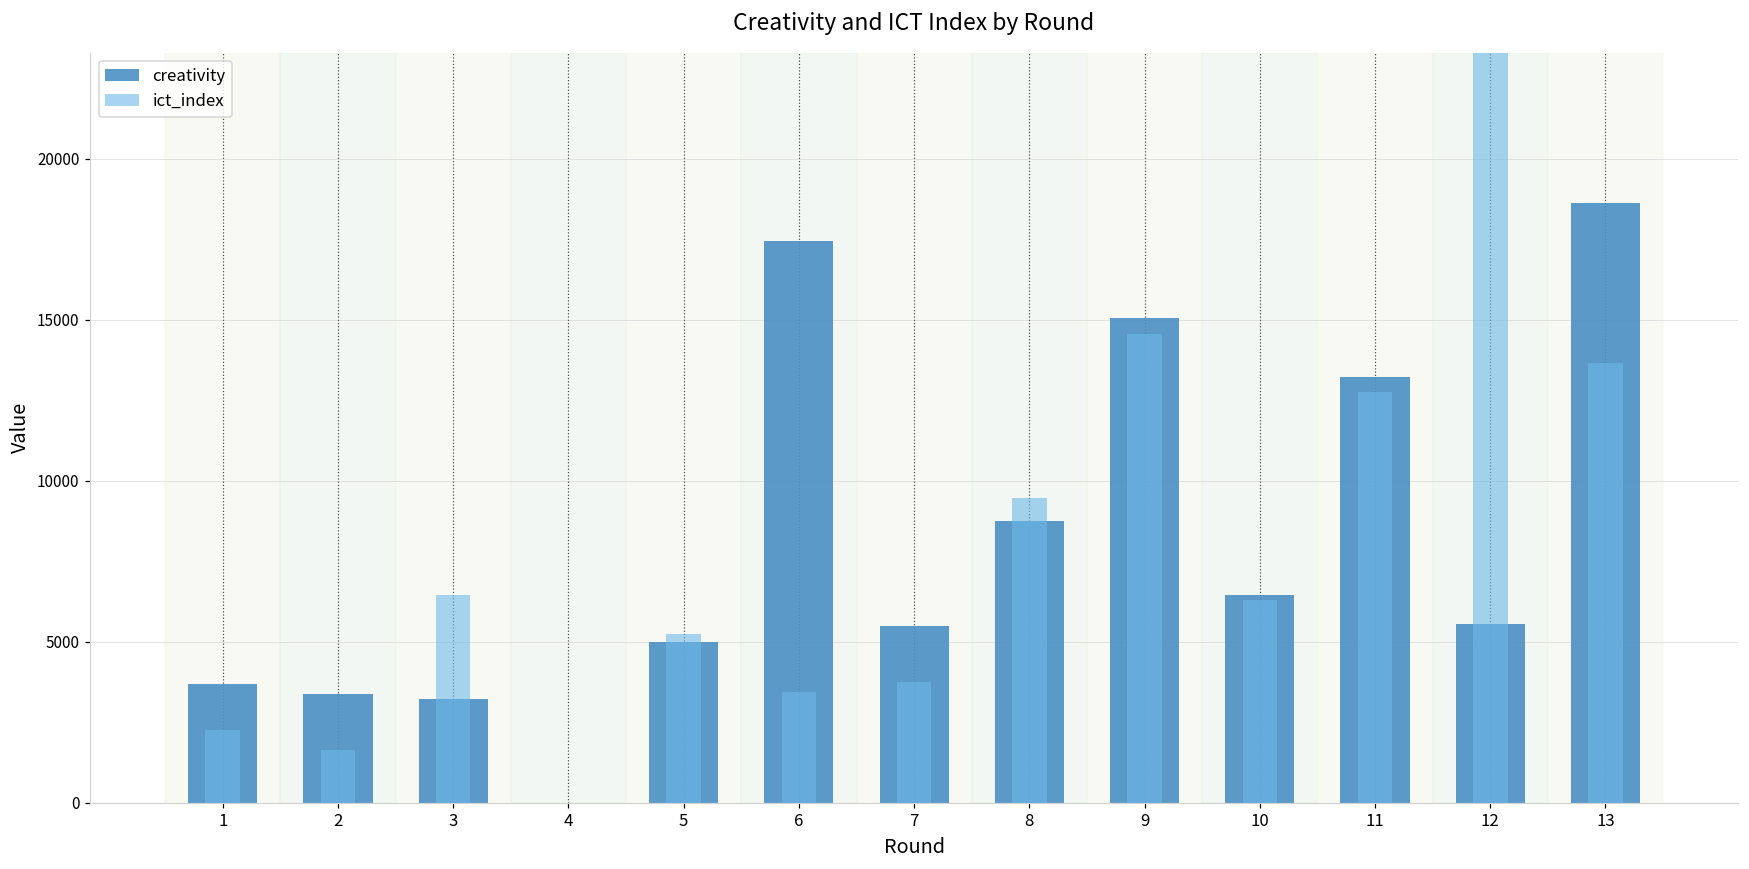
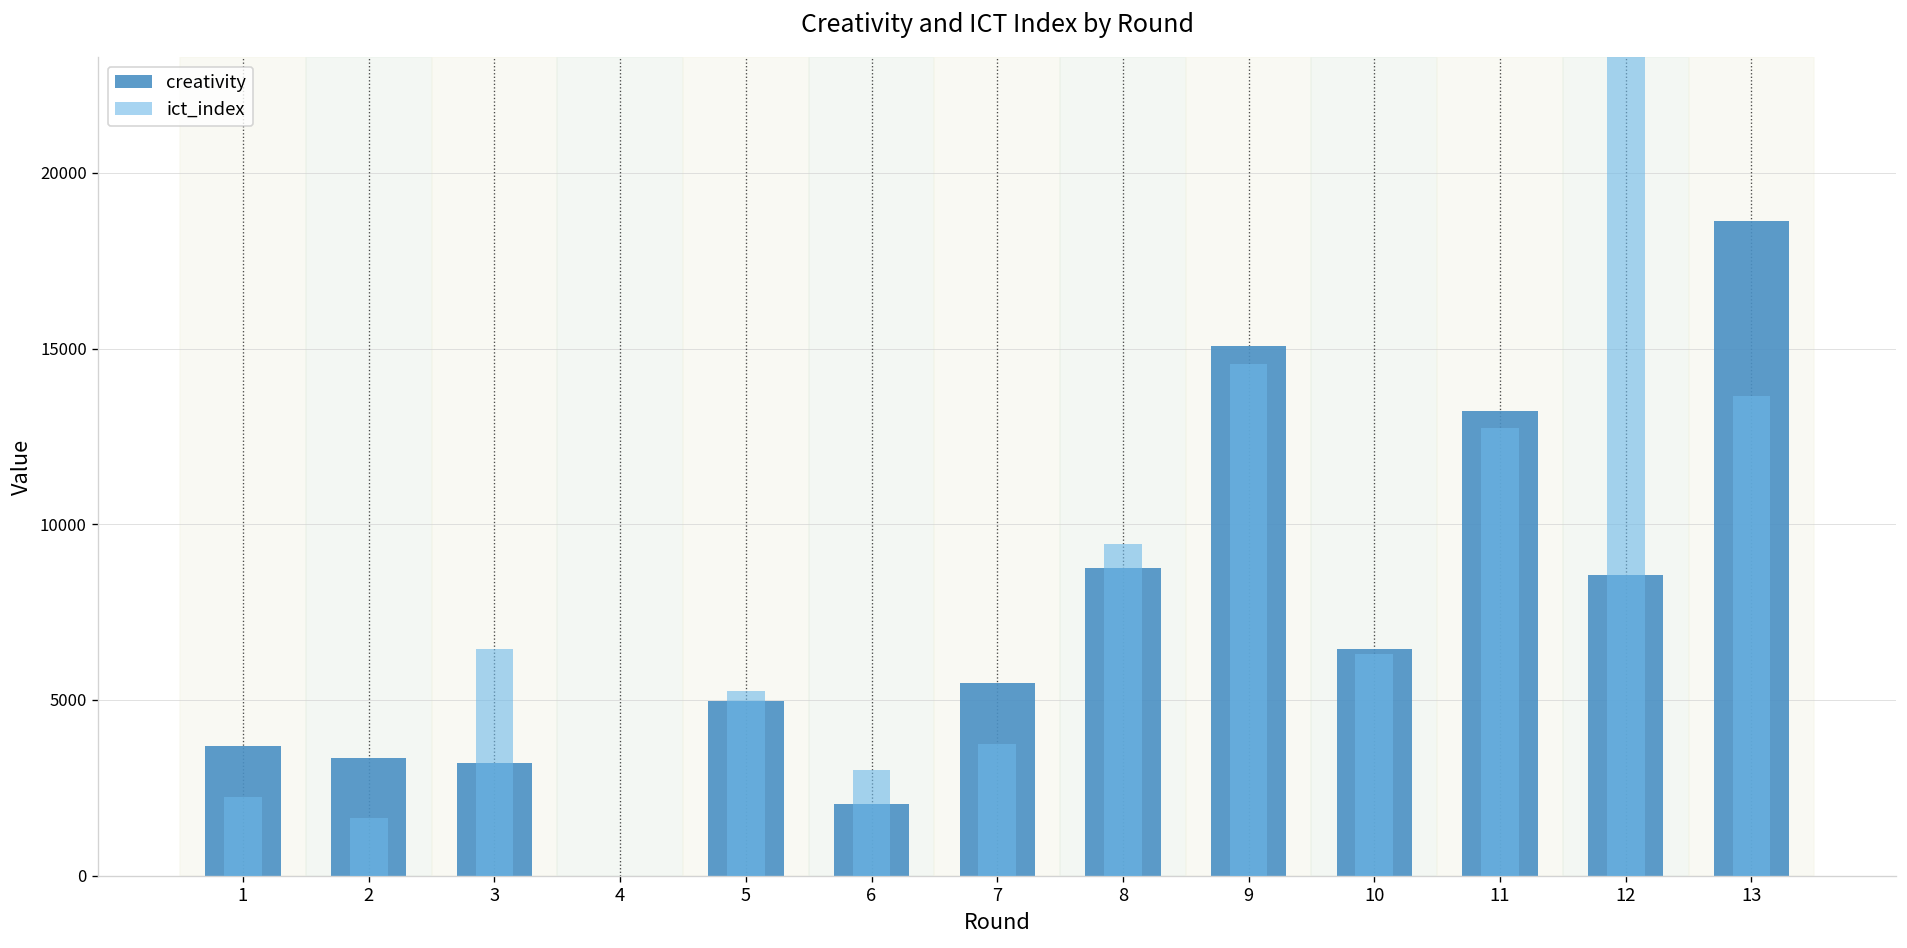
  {
    "creativity": {
      "1": 3700,
      "2": 3400,
      "4": 0,
-     "6": 17400,
+     "6": 2000,
      "7": 5500,
      "9": 15100,
      "10": 6500,
      "11": 13200,
-     "12": 5600,
+     "12": 8600,
      "13": 18600
    },
    "ict_index": {
      "3": 6500,
      "4": 0,
      "5": 5300,
-     "6": 3400,
+     "6": 3000,
      "8": 9500
    }
  }
